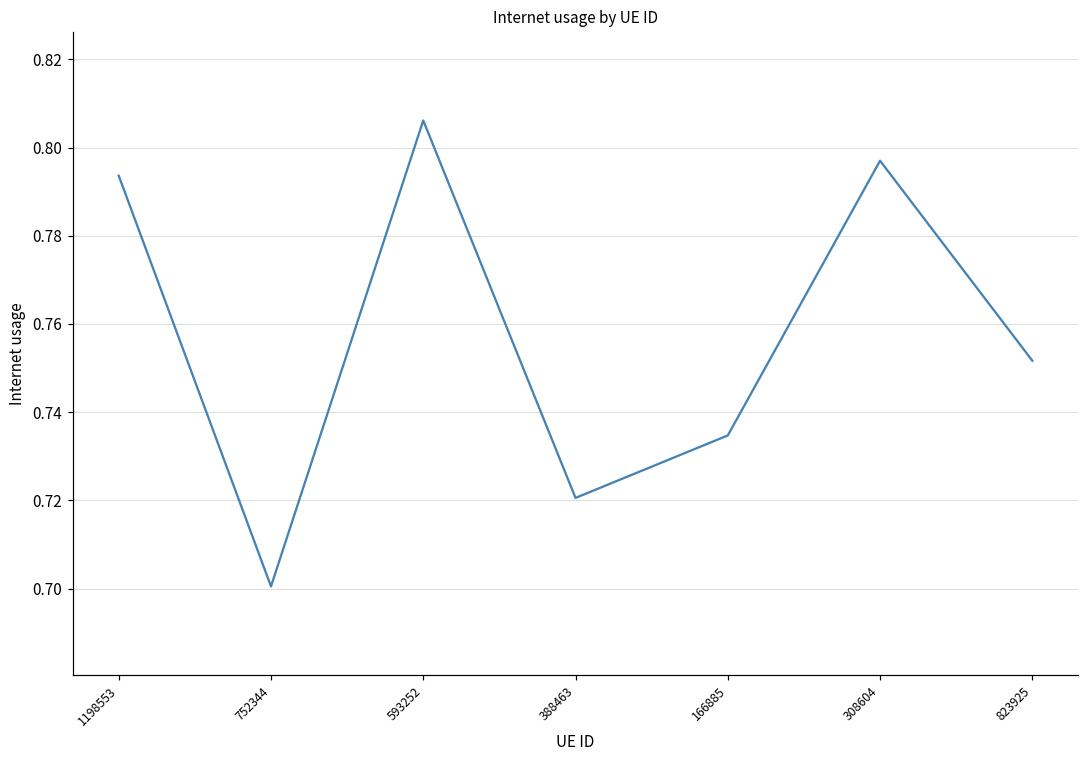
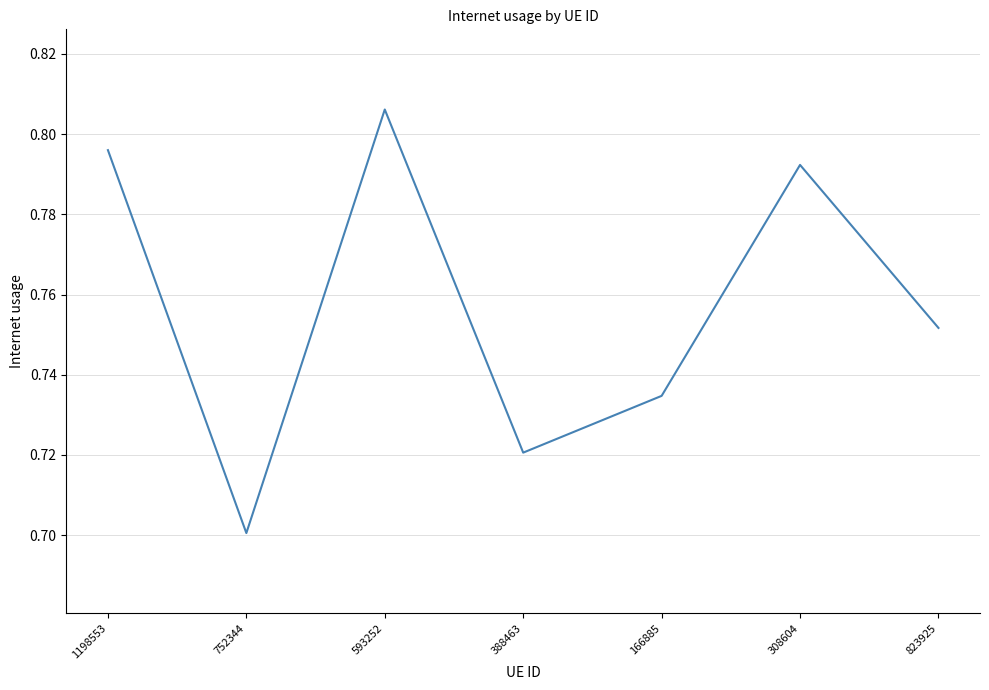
  {
-   "1198553": 0.794,
+   "1198553": 0.796,
    "752344": 0.700,
    "593252": 0.806,
    "388463": 0.721,
    "166885": 0.735,
-   "308604": 0.797,
+   "308604": 0.792,
    "823925": 0.752
  }
